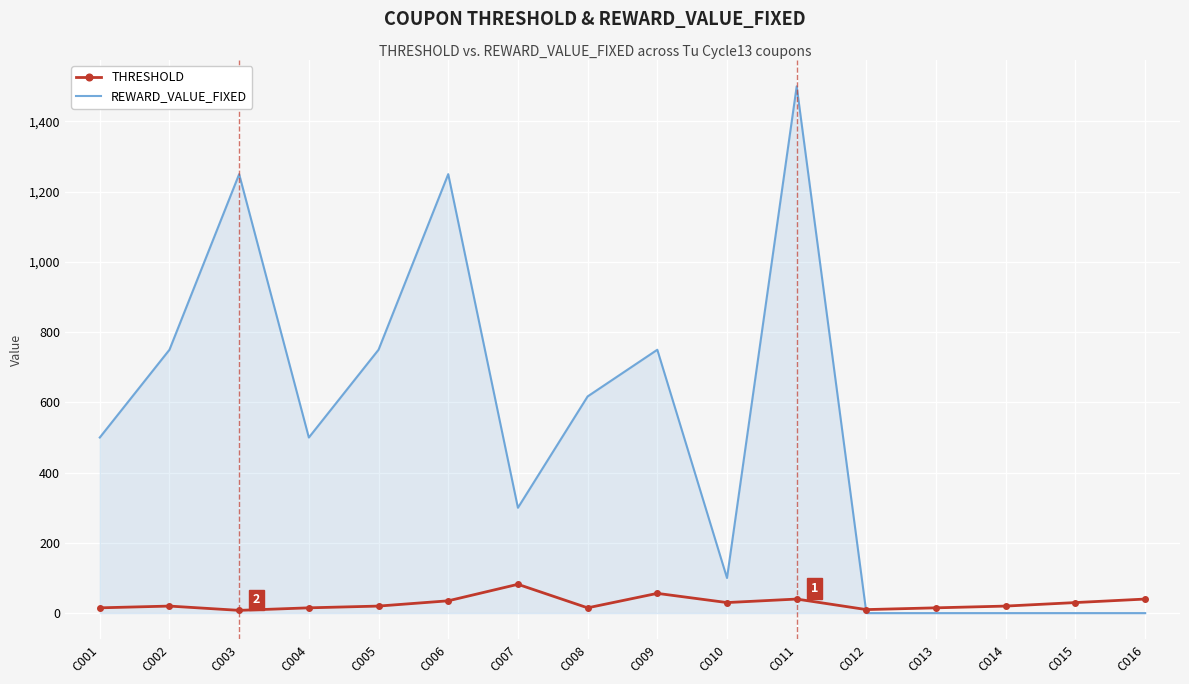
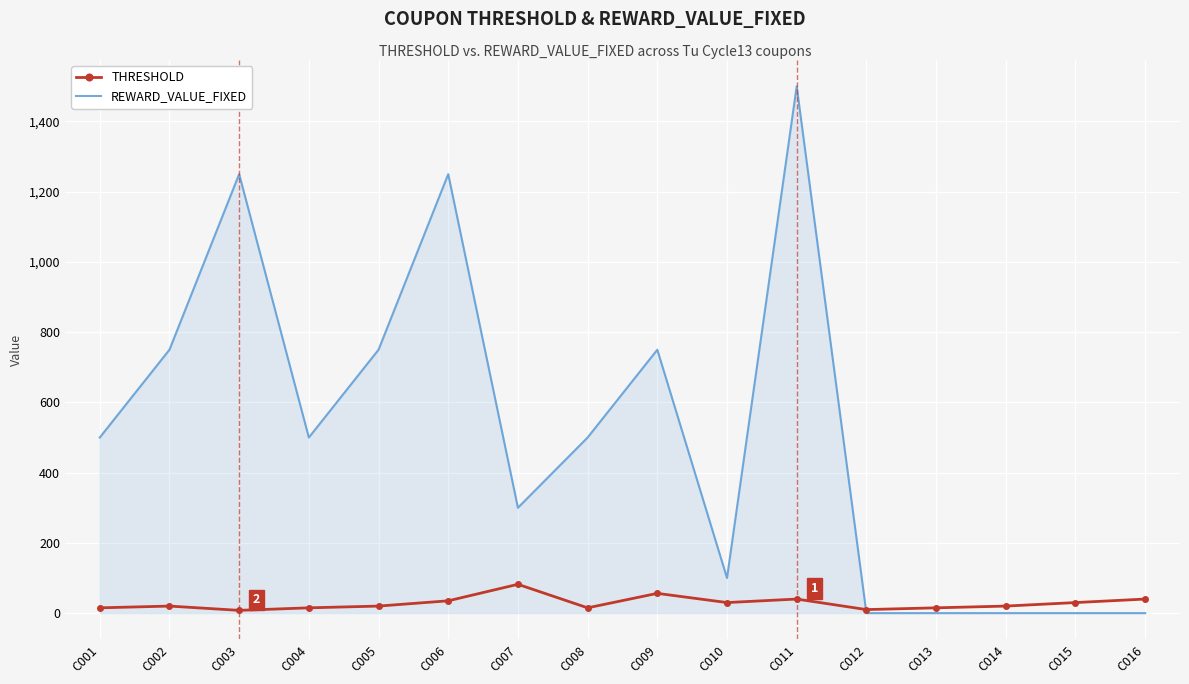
  {
    "THRESHOLD": {
      "C001": "20",
      "C002": "20",
      "C004": "20",
      "C005": "20",
      "C006": "40",
      "C007": "80",
      "C008": "20",
      "C009": "60",
      "C010": "30",
      "C012": "10",
      "C013": "20",
      "C014": "20",
      "C015": "30",
      "C016": "40"
    },
    "REWARD_VALUE_FIXED": {
      "C001": "500",
      "C002": "750",
      "C003": "1,250",
      "C004": "500",
      "C005": "750",
      "C006": "1,250",
      "C007": "300",
-     "C008": "620",
+     "C008": "500",
      "C009": "750",
      "C010": "100",
      "C011": "1,500",
      "C012": "0",
      "C013": "0",
      "C014": "0",
      "C015": "0",
      "C016": "0"
    }
  }
